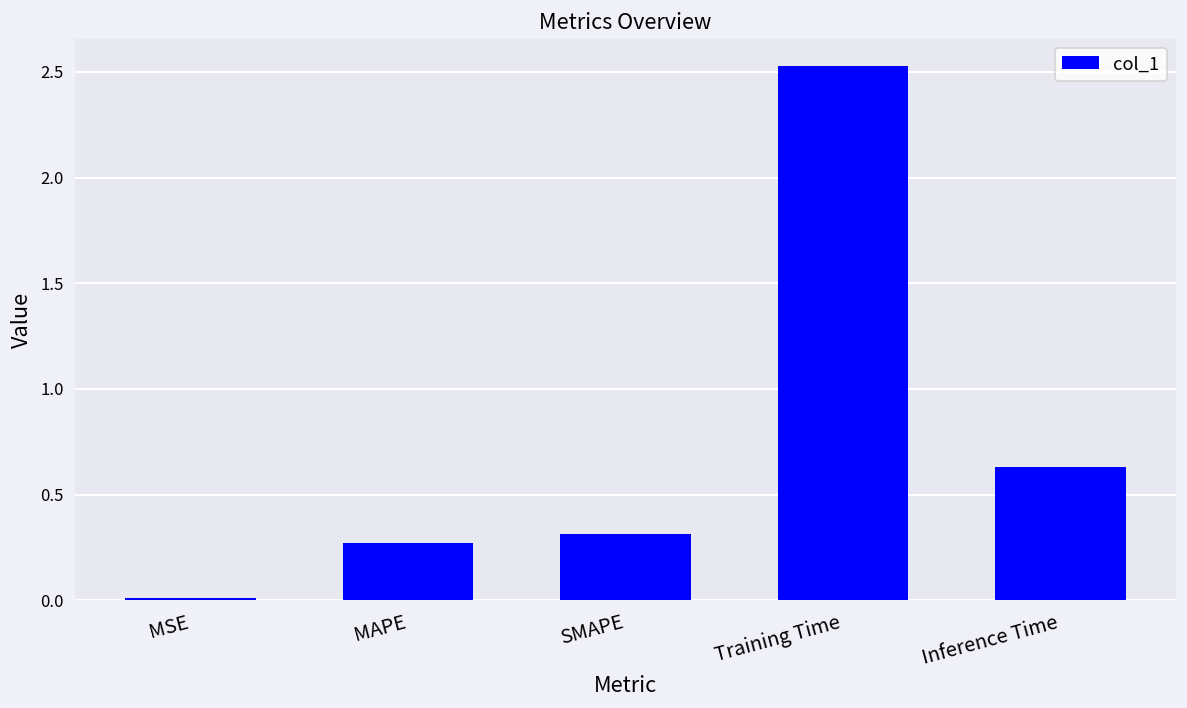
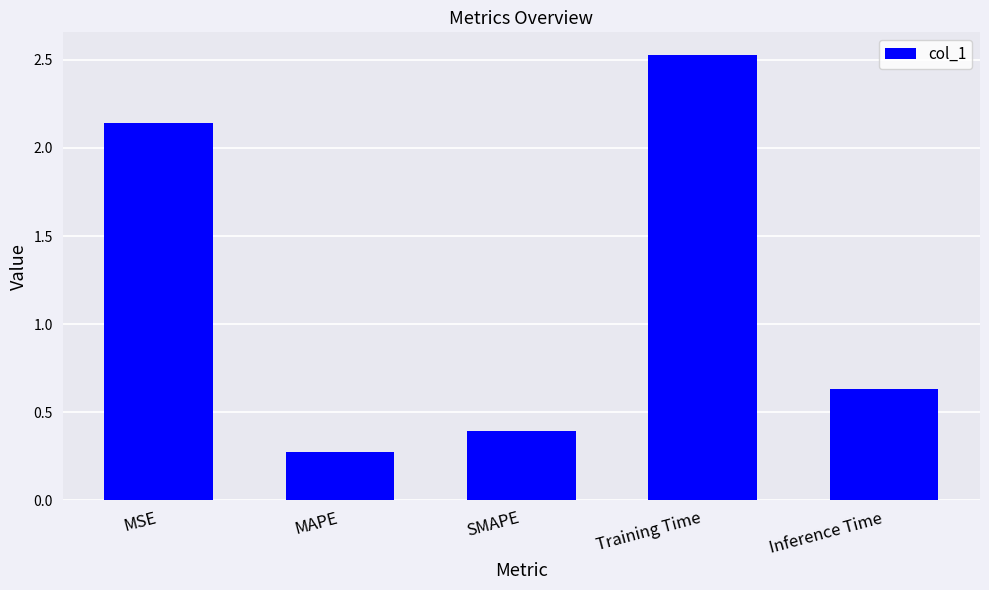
  {
-   "MSE": 0.01,
+   "MSE": 2.14,
    "MAPE": 0.27,
-   "SMAPE": 0.32,
+   "SMAPE": 0.39,
    "Training Time": 2.53,
    "Inference Time": 0.63
  }
